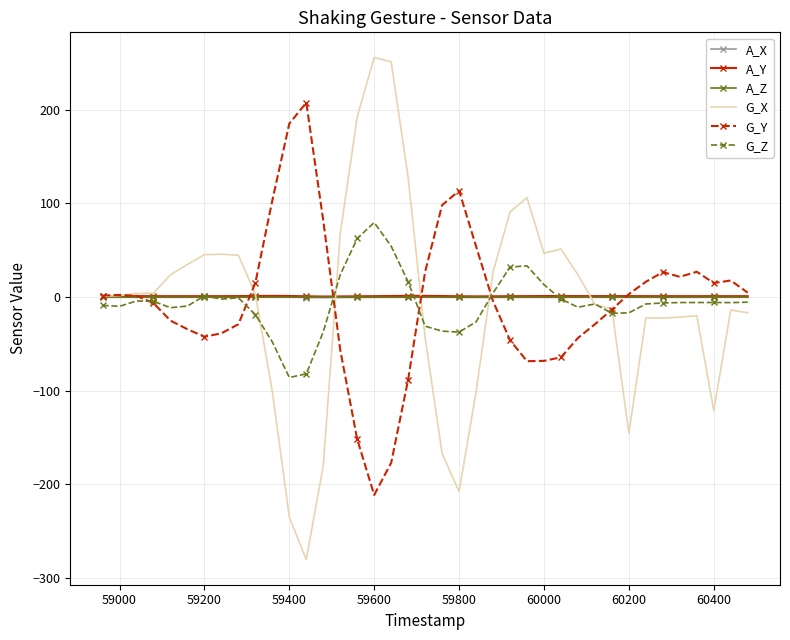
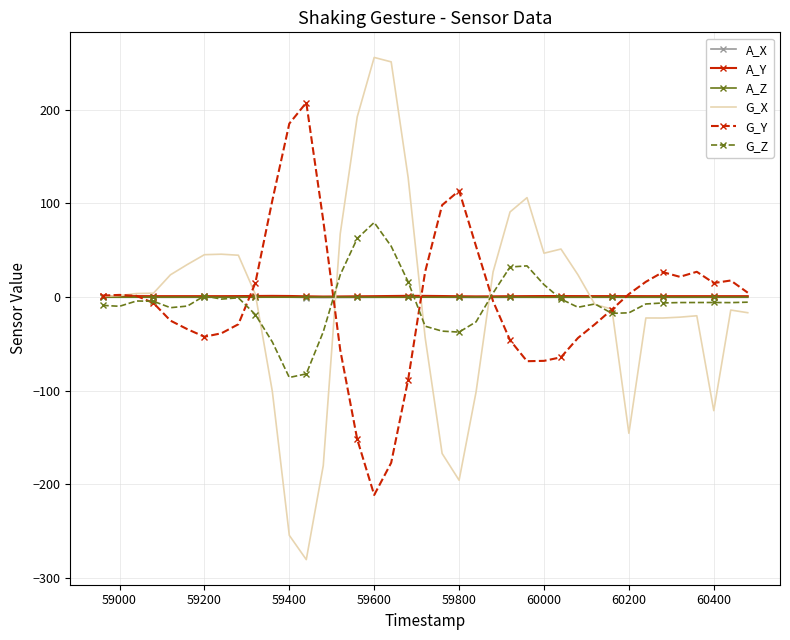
  {
    "G_X": {
      "59200": 50,
-     "59400": -240,
+     "59400": -250,
      "59600": 260,
-     "59800": -210,
+     "59800": -200,
      "60000": 50,
      "60200": -150,
      "60400": -120
    }
  }
